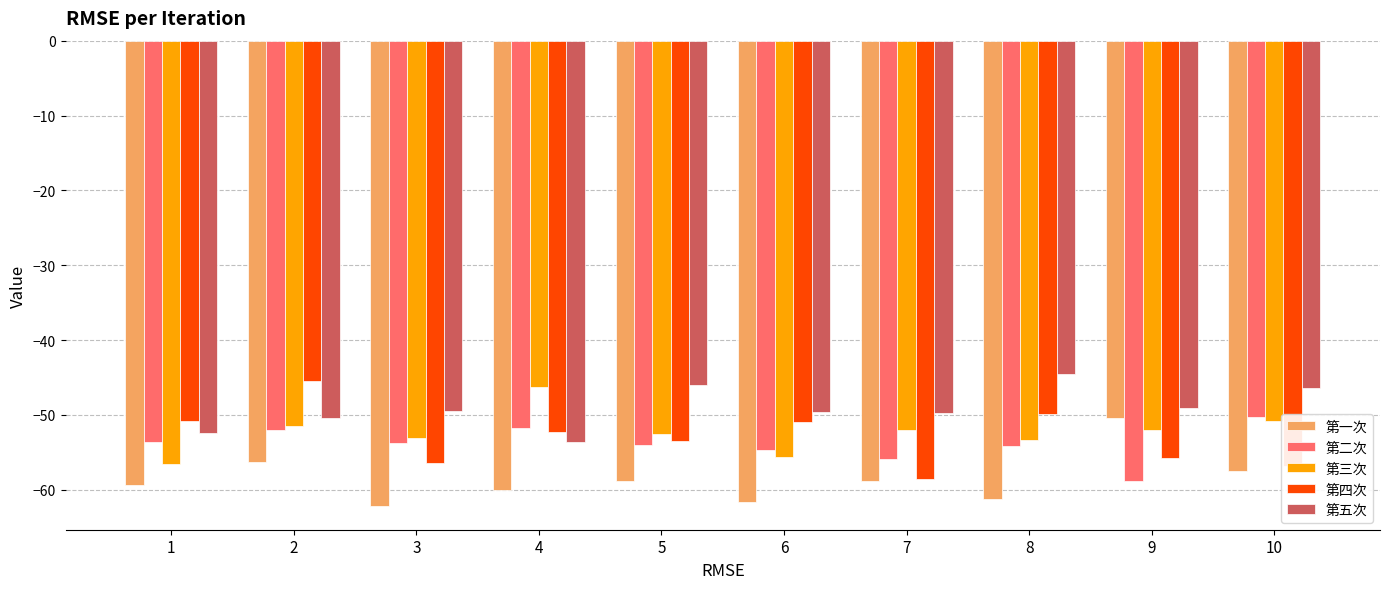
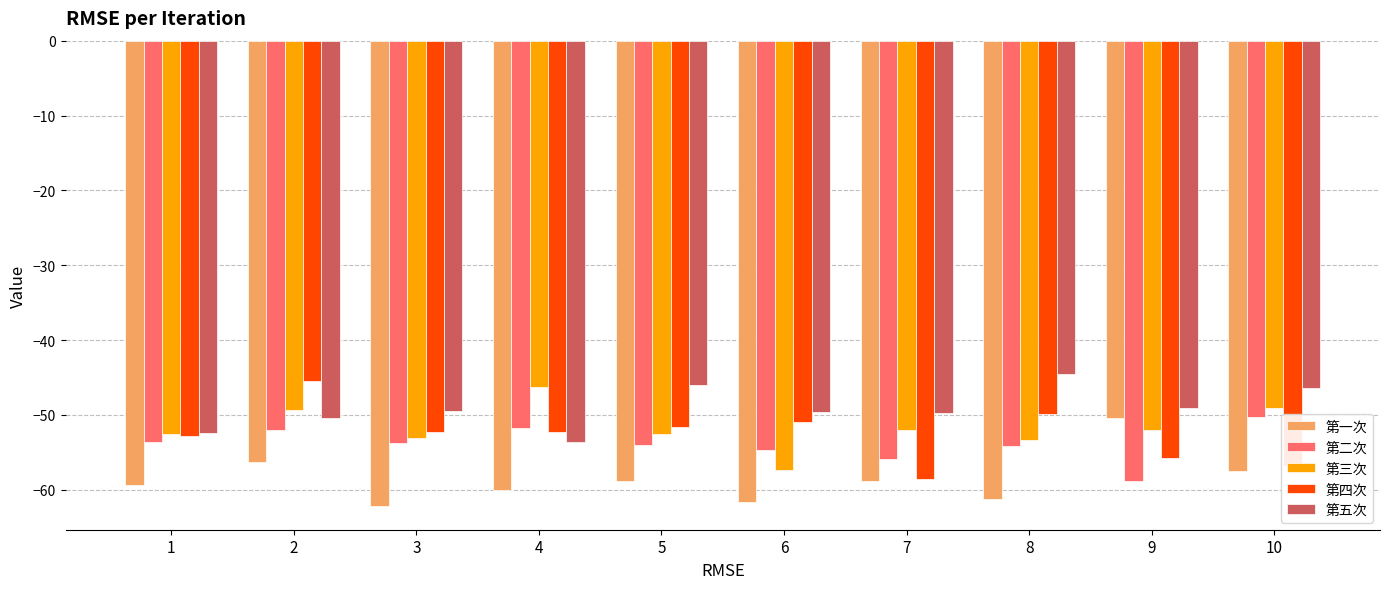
  {
    "第三次": {
-     "1": -57,
-     "2": -51,
+     "1": -53,
+     "2": -49,
      "3": -53,
      "4": -46,
      "5": -53,
-     "6": -56,
+     "6": -57,
      "7": -52,
      "8": -53,
      "9": -52,
-     "10": -51
+     "10": -49
    },
    "第四次": {
-     "1": -51,
+     "1": -53,
      "2": -45,
-     "3": -56,
+     "3": -52,
      "4": -52,
-     "5": -53,
+     "5": -52,
      "6": -51,
      "7": -59,
      "8": -50,
      "9": -56
    }
  }
